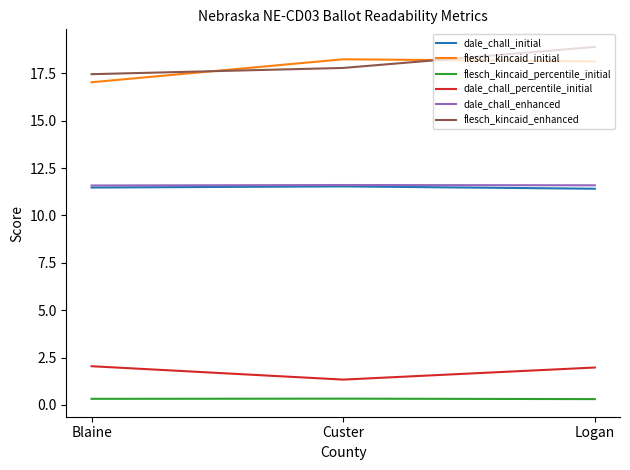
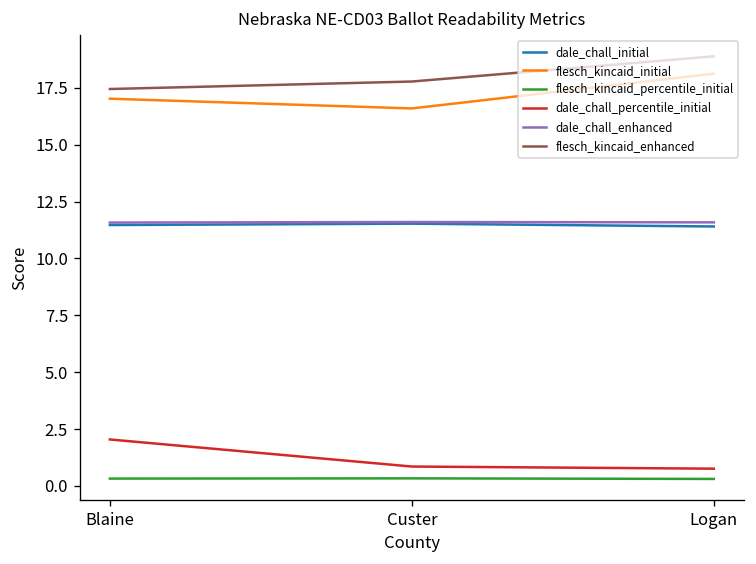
  {
    "dale_chall_initial": {
      "Logan": 11.4
    },
    "flesch_kincaid_initial": {
      "Blaine": 17.0,
-     "Custer": 18.2
+     "Custer": 16.6
    },
    "flesch_kincaid_percentile_initial": {
      "Blaine": 0.3,
      "Custer": 0.3,
      "Logan": 0.3
    },
    "dale_chall_percentile_initial": {
      "Blaine": 2.0,
-     "Custer": 1.3,
-     "Logan": 2.0
+     "Custer": 0.9,
+     "Logan": 0.8
    },
    "dale_chall_enhanced": {
      "Logan": 11.6
    },
    "flesch_kincaid_enhanced": {
      "Blaine": 17.4,
      "Custer": 17.8
    }
  }
